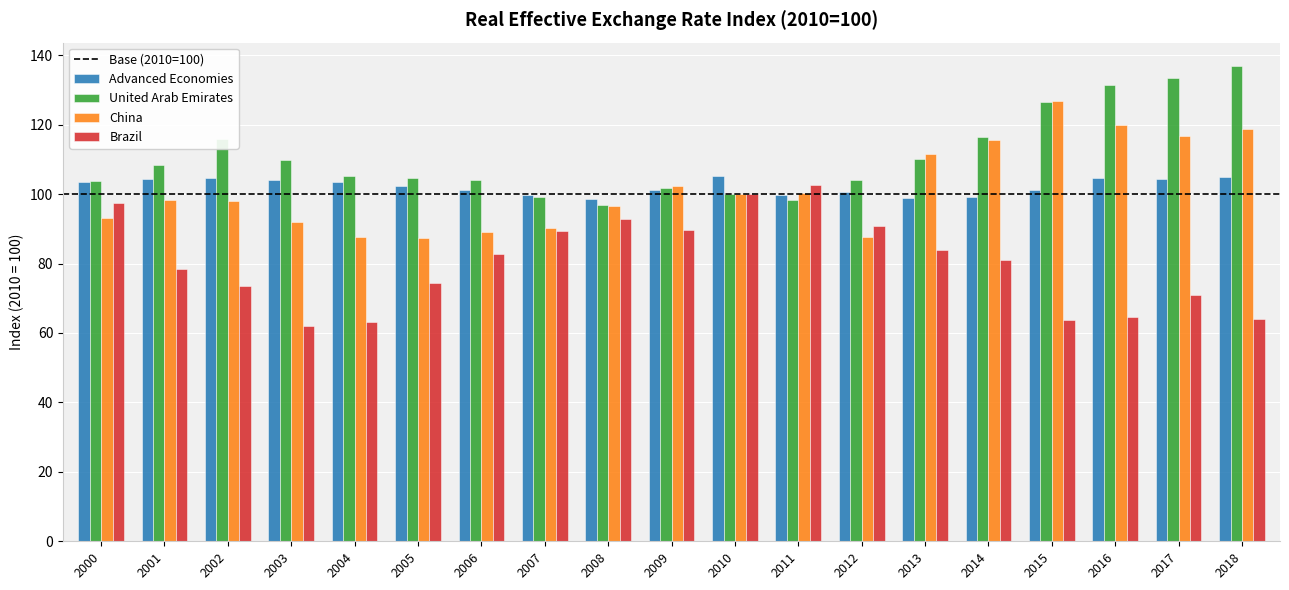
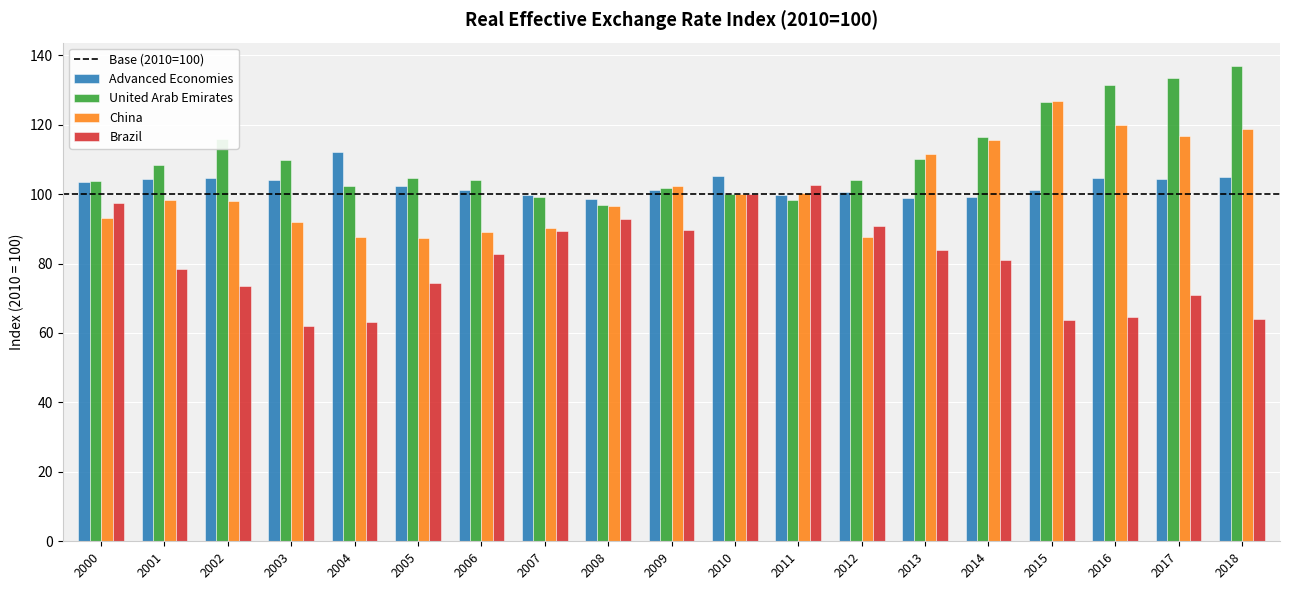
  {
    "Advanced Economies": {
      "2000": 104,
      "2001": 104,
      "2002": 105,
      "2003": 104,
-     "2004": 103,
+     "2004": 112,
      "2005": 102,
      "2006": 101,
      "2007": 100,
      "2008": 99,
      "2009": 101,
      "2010": 105,
      "2011": 100,
      "2012": 101,
      "2013": 99,
      "2014": 99,
      "2015": 101,
      "2016": 105,
      "2017": 104,
      "2018": 105
    },
    "United Arab Emirates": {
      "2000": 104,
      "2001": 108,
      "2003": 110,
-     "2004": 105,
+     "2004": 102,
      "2005": 104,
      "2006": 104,
      "2007": 99,
      "2008": 97,
      "2009": 102,
      "2010": 100,
      "2011": 98,
      "2012": 104,
      "2013": 110,
      "2014": 116,
      "2015": 126,
      "2016": 131,
      "2017": 133,
      "2018": 137
    },
    "China": {
      "2000": 93,
      "2001": 98,
      "2002": 98,
      "2003": 92,
      "2004": 88,
      "2005": 87,
      "2006": 89,
      "2007": 90,
      "2008": 96,
      "2009": 102,
      "2010": 100,
      "2011": 100,
      "2012": 88,
      "2013": 111,
      "2014": 115,
      "2015": 127,
      "2016": 120,
      "2017": 117,
      "2018": 119
    },
    "Brazil": {
      "2000": 97,
      "2001": 78,
      "2002": 73,
      "2003": 62,
      "2004": 63,
      "2005": 74,
      "2006": 83,
      "2007": 89,
      "2008": 93,
      "2009": 90,
      "2010": 100,
      "2011": 102,
      "2012": 91,
      "2013": 84,
      "2014": 81,
      "2015": 64,
      "2016": 65,
      "2017": 71,
      "2018": 64
    }
  }
